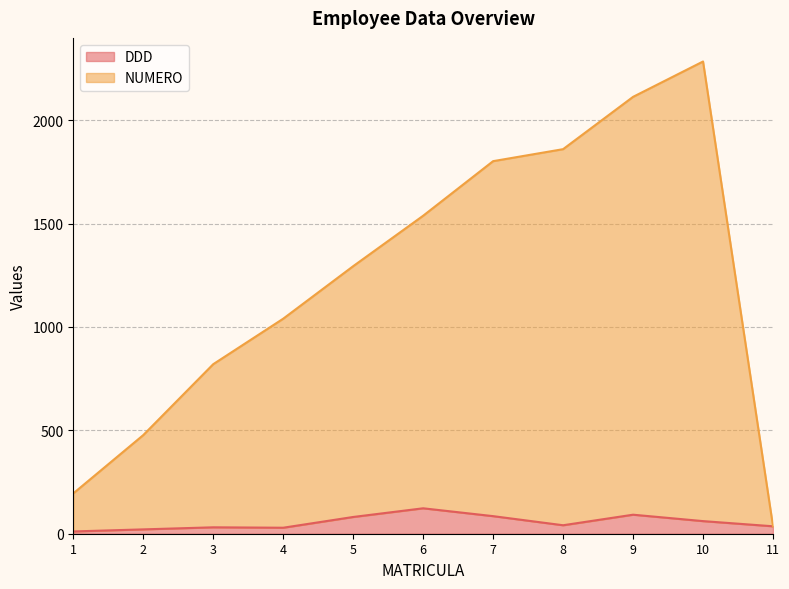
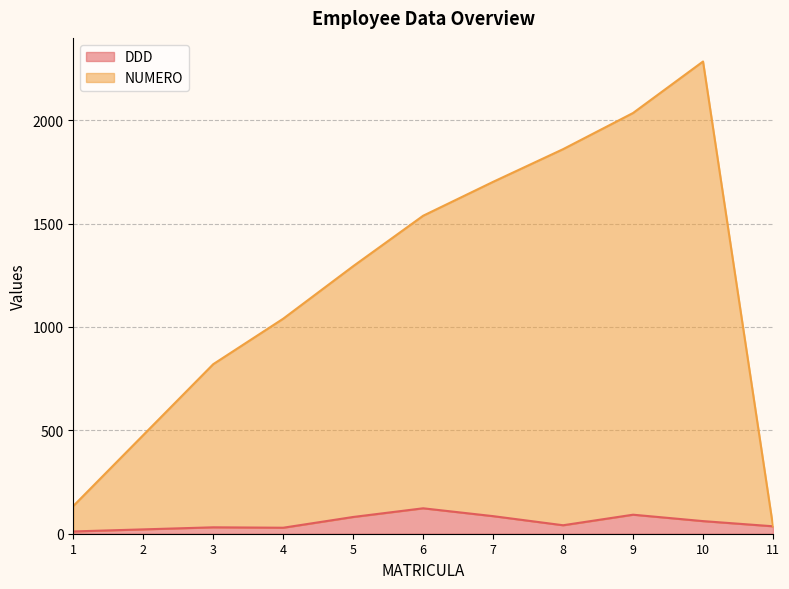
  {
    "DDD": {
      "1": 10,
      "2": 20,
      "3": 30,
      "4": 30,
      "5": 80,
      "6": 120,
      "7": 90,
      "8": 40,
      "9": 90,
      "10": 60
    },
    "NUMERO": {
-     "1": 180,
+     "1": 120,
      "2": 460,
      "3": 790,
      "4": 1010,
      "5": 1210,
      "6": 1420,
-     "7": 1720,
+     "7": 1620,
      "8": 1820,
-     "9": 2020,
+     "9": 1940,
      "10": 2220
    }
  }
